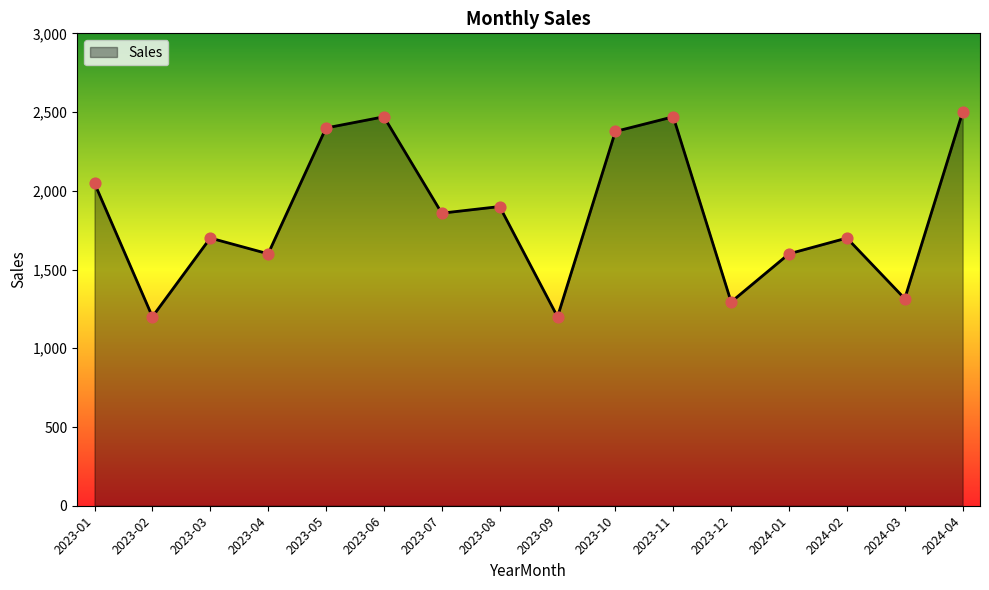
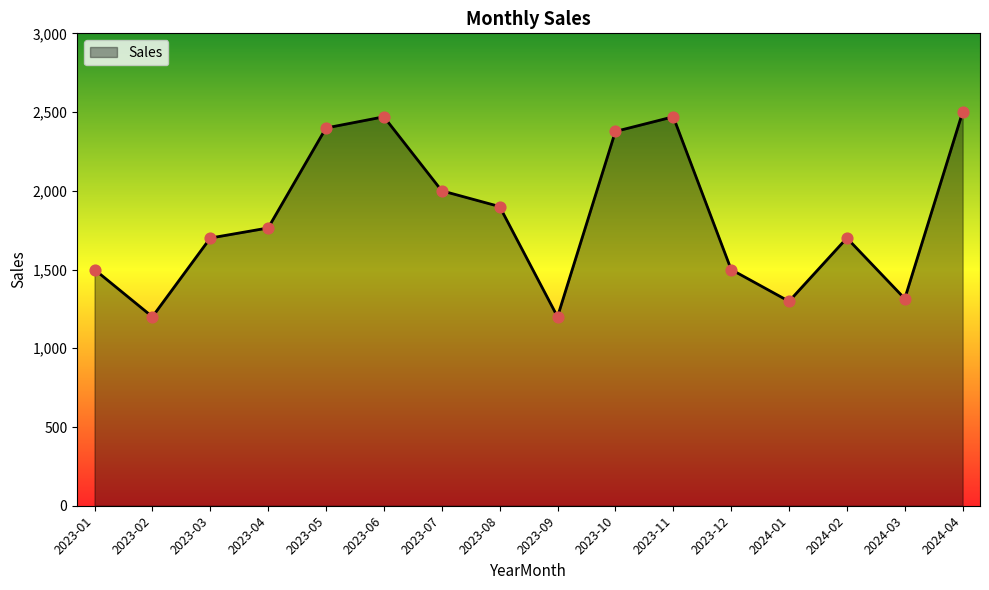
  {
-   "2023-01": "2,050",
+   "2023-01": "1,500",
    "2023-02": "1,200",
    "2023-03": "1,700",
-   "2023-04": "1,600",
+   "2023-04": "1,760",
    "2023-05": "2,400",
    "2023-06": "2,470",
-   "2023-07": "1,860",
+   "2023-07": "2,000",
    "2023-08": "1,900",
    "2023-09": "1,200",
    "2023-10": "2,380",
    "2023-11": "2,470",
-   "2023-12": "1,290",
-   "2024-01": "1,600",
+   "2023-12": "1,500",
+   "2024-01": "1,300",
    "2024-02": "1,700",
    "2024-03": "1,320",
    "2024-04": "2,500"
  }
